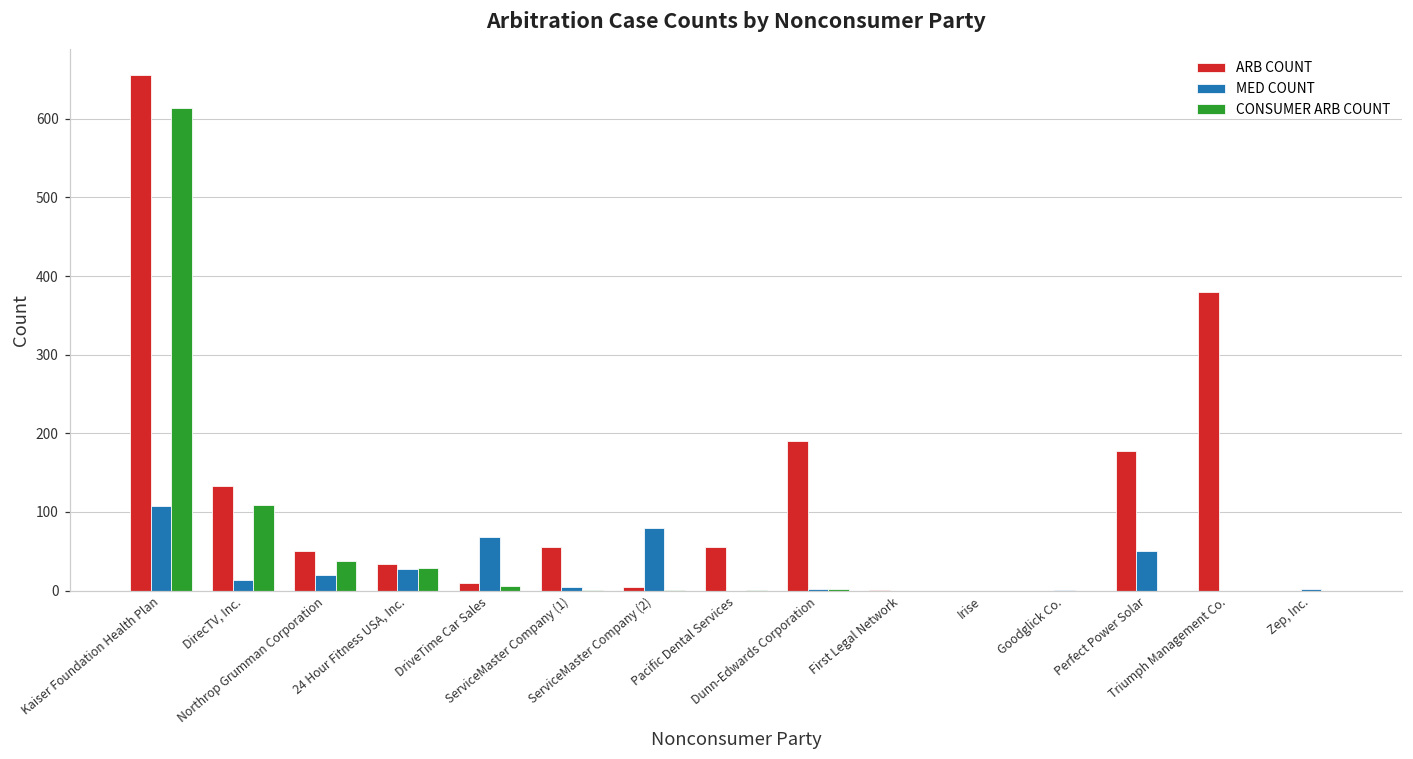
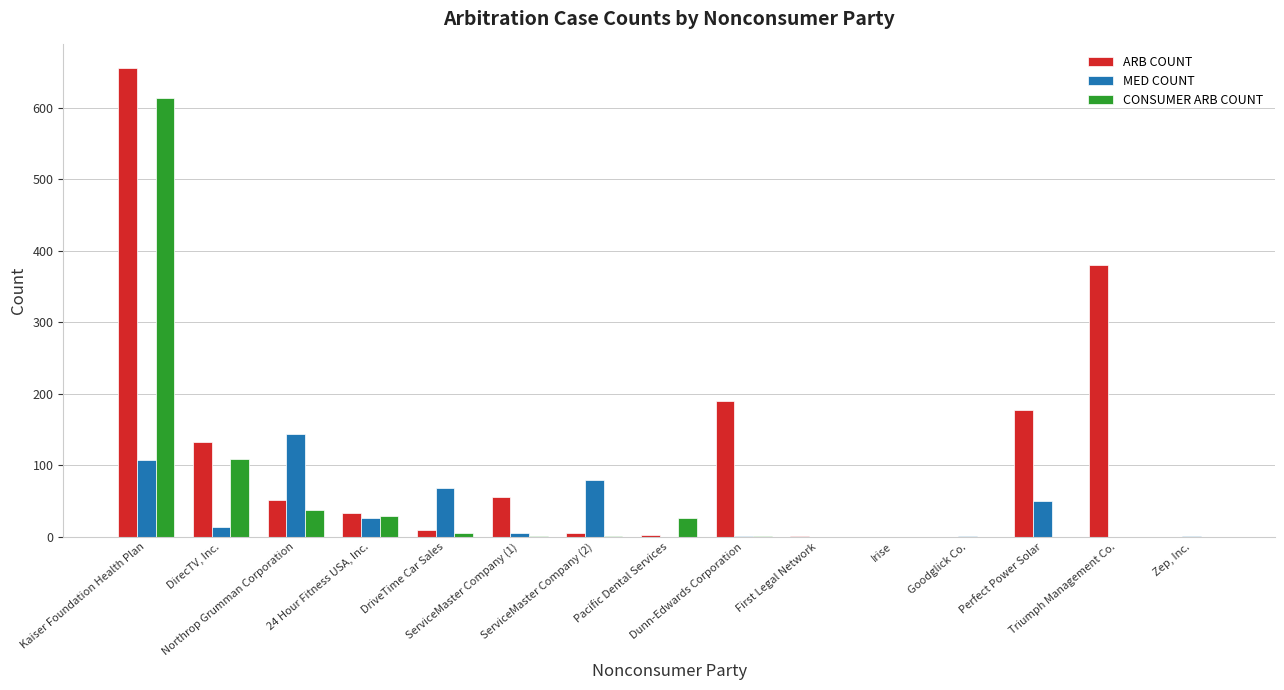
  {
    "ARB COUNT": {
      "Kaiser Foundation Health Plan": 660,
      "DirecTV, Inc.": 130,
      "Northrop Grumman Corporation": 50,
      "24 Hour Fitness USA, Inc.": 30,
      "DriveTime Car Sales": 10,
      "ServiceMaster Company (1)": 60,
      "ServiceMaster Company (2)": 10,
-     "Pacific Dental Services": 60,
+     "Pacific Dental Services": 0,
      "Dunn-Edwards Corporation": 190,
      "Irise": 0,
      "Goodglick Co.": 0,
      "Perfect Power Solar": 180,
      "Triumph Management Co.": 380,
      "Zep, Inc.": 0
    },
    "MED COUNT": {
      "Kaiser Foundation Health Plan": 110,
      "DirecTV, Inc.": 10,
-     "Northrop Grumman Corporation": 20,
+     "Northrop Grumman Corporation": 140,
      "24 Hour Fitness USA, Inc.": 30,
      "DriveTime Car Sales": 70,
      "ServiceMaster Company (1)": 10,
      "ServiceMaster Company (2)": 80,
      "Pacific Dental Services": 0,
      "First Legal Network": 0,
      "Irise": 0,
      "Perfect Power Solar": 50,
      "Triumph Management Co.": 0
    },
    "CONSUMER ARB COUNT": {
      "Kaiser Foundation Health Plan": 610,
      "DirecTV, Inc.": 110,
      "Northrop Grumman Corporation": 40,
      "24 Hour Fitness USA, Inc.": 30,
      "DriveTime Car Sales": 10,
-     "Pacific Dental Services": 0,
+     "Pacific Dental Services": 30,
      "First Legal Network": 0,
      "Irise": 0,
      "Goodglick Co.": 0,
      "Perfect Power Solar": 0,
      "Triumph Management Co.": 0,
      "Zep, Inc.": 0
    }
  }
